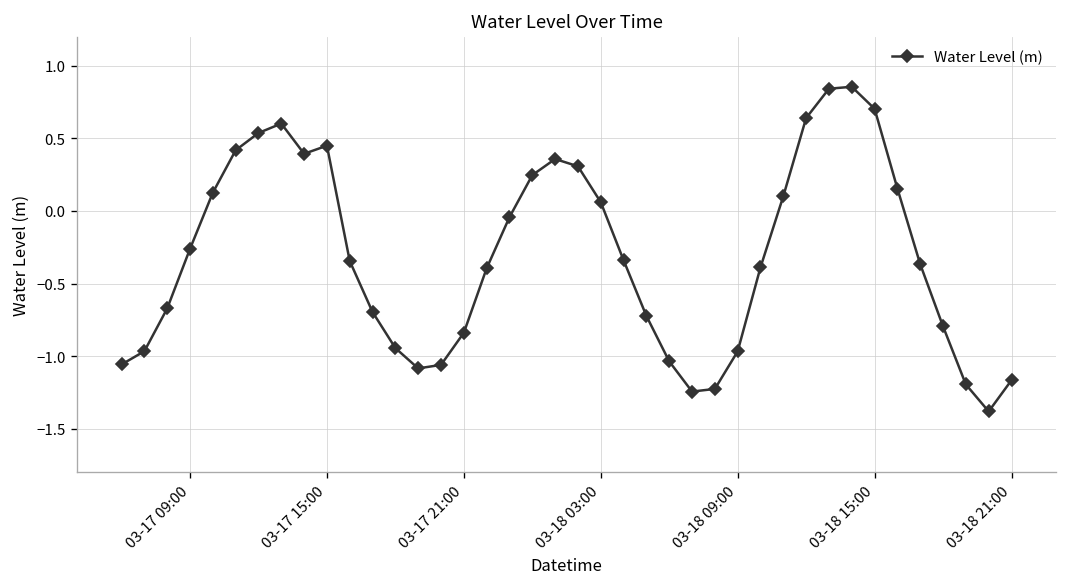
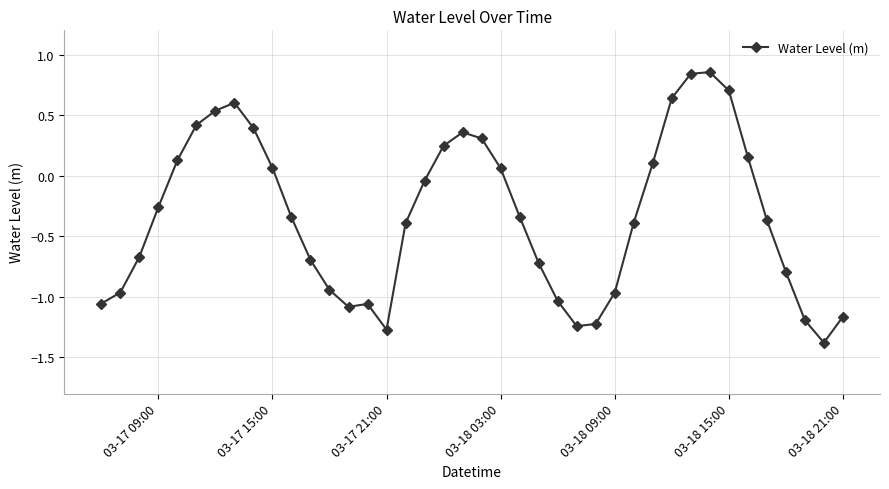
  {
    "03-17 09:00": -0.26,
-   "03-17 15:00": 0.45,
-   "03-17 21:00": -0.84,
+   "03-17 15:00": 0.06,
+   "03-17 21:00": -1.27,
    "03-18 03:00": 0.06,
    "03-18 09:00": -0.97,
    "03-18 15:00": 0.70,
    "03-18 21:00": -1.17
  }
